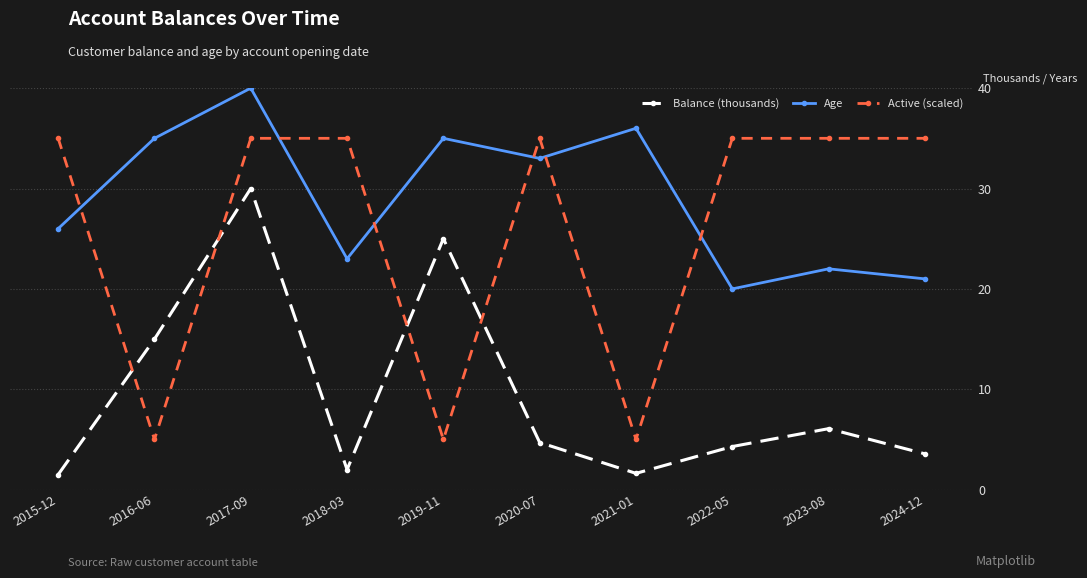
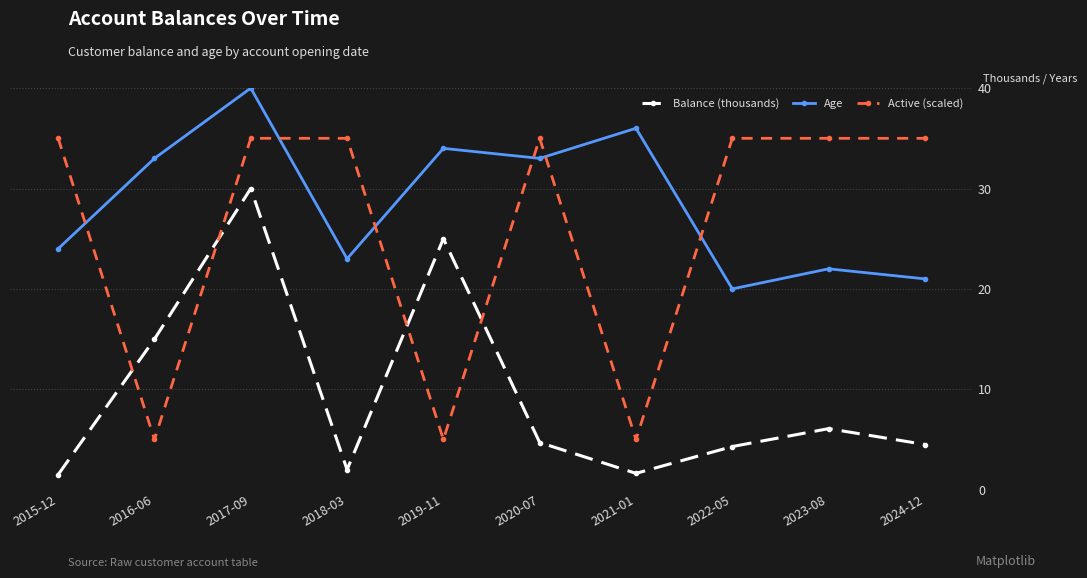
  {
    "Balance (thousands)": {
      "2015-12": 1.5,
      "2016-06": 15.0,
      "2017-09": 30.0,
      "2018-03": 2.0,
      "2019-11": 25.0,
      "2020-07": 4.7,
      "2021-01": 1.6,
      "2022-05": 4.3,
      "2023-08": 6.1,
-     "2024-12": 3.6
+     "2024-12": 4.5
    },
    "Age": {
-     "2015-12": 26,
-     "2016-06": 35,
+     "2015-12": 24,
+     "2016-06": 33,
      "2017-09": 40,
      "2018-03": 23,
-     "2019-11": 35,
+     "2019-11": 34,
      "2020-07": 33,
      "2021-01": 36,
      "2022-05": 20,
      "2023-08": 22,
      "2024-12": 21
    },
    "Active (scaled)": {
      "2015-12": 35.0,
      "2016-06": 5.0,
      "2017-09": 35.0,
      "2018-03": 35.0,
      "2019-11": 5.0,
      "2020-07": 35.0,
      "2021-01": 5.0,
      "2022-05": 35.0,
      "2023-08": 35.0,
      "2024-12": 35.0
    }
  }
